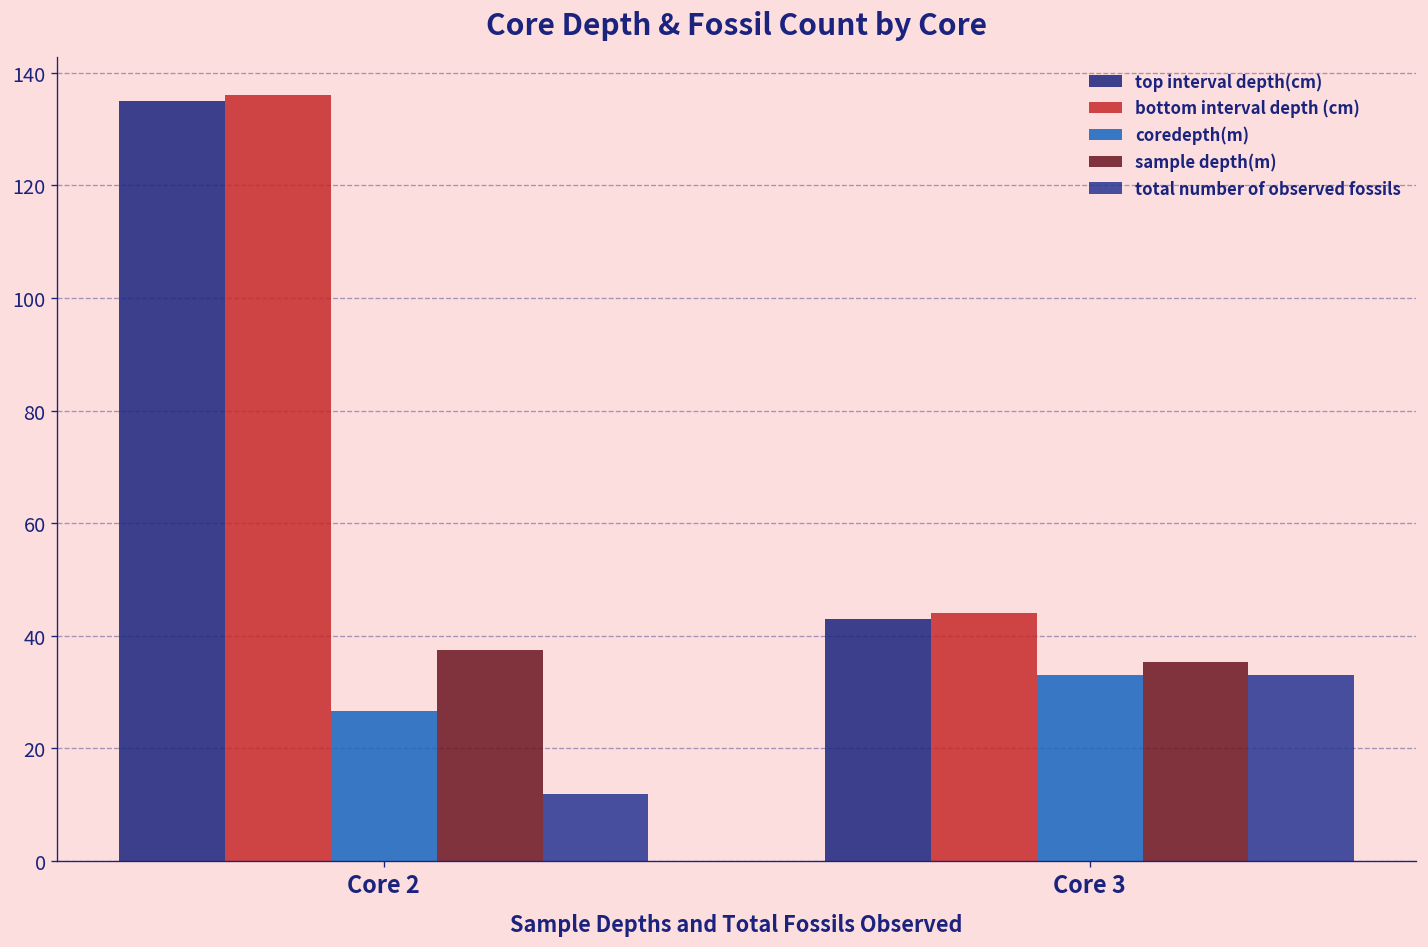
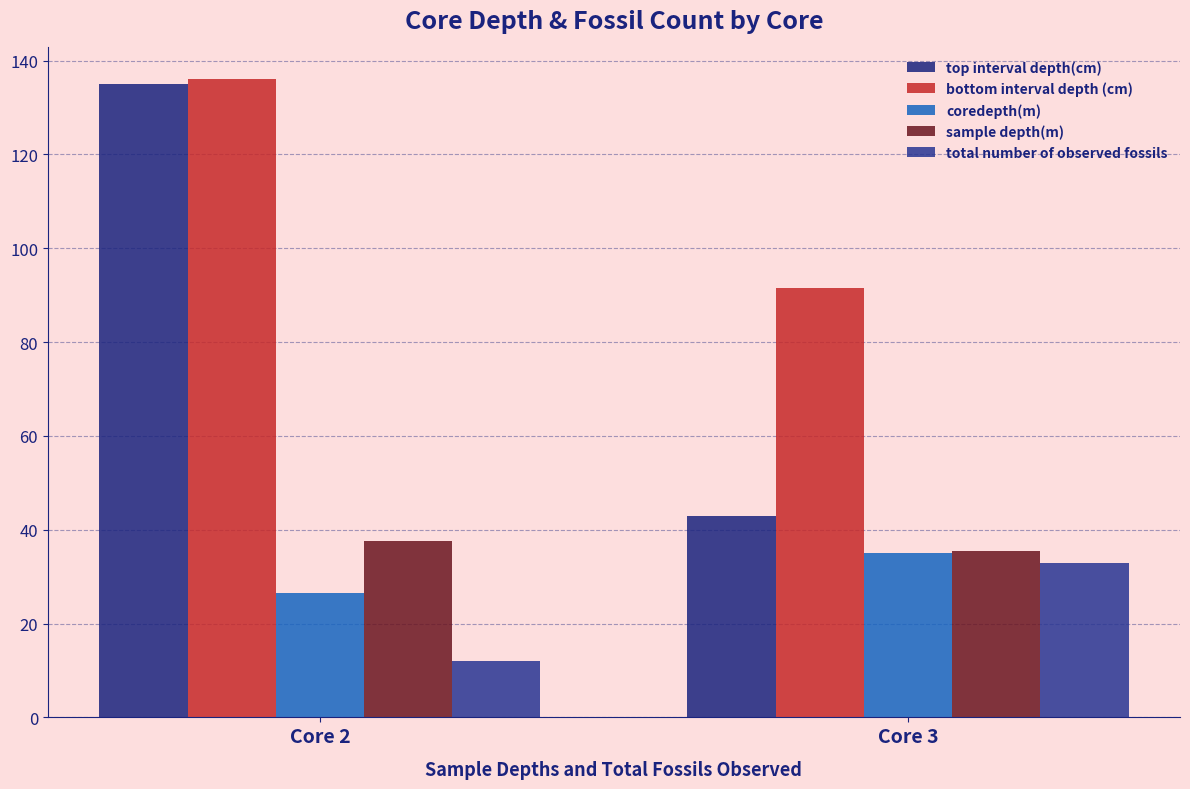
  {
    "bottom interval depth (cm)": {
      "Core 2": 136,
-     "Core 3": 44
+     "Core 3": 92
    },
    "coredepth(m)": {
      "Core 2": 27,
-     "Core 3": 33
+     "Core 3": 35
    },
    "sample depth(m)": {
      "Core 2": 38,
      "Core 3": 35
    }
  }
